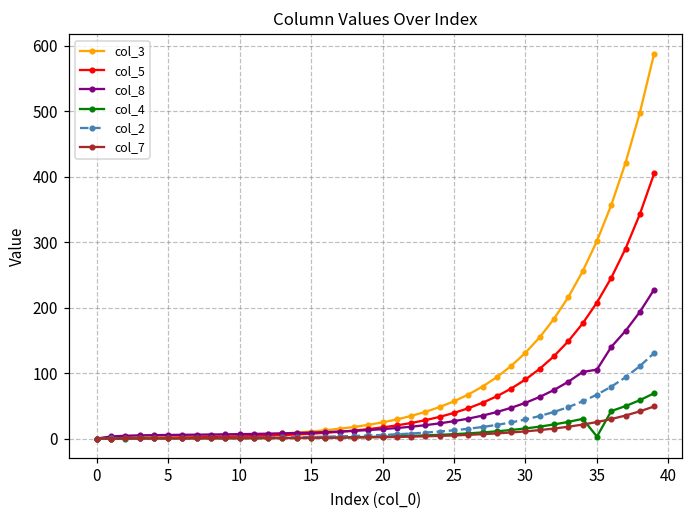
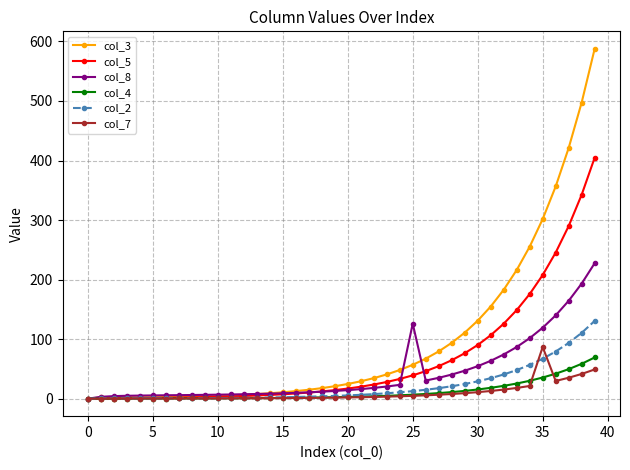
  {
    "col_3": {
      "20": 20,
      "25": 60,
      "30": 130,
      "35": 300
    },
    "col_5": {
      "25": 40,
      "30": 90,
      "35": 210
    },
    "col_8": {
-     "25": 30,
+     "25": 130,
      "30": 50,
-     "35": 110
+     "35": 120
    },
    "col_4": {
      "30": 20,
-     "35": 0
+     "35": 40
    },
    "col_2": {
      "25": 10,
      "30": 30,
      "35": 70
    },
    "col_7": {
      "30": 10,
-     "35": 30
+     "35": 90
    }
  }
